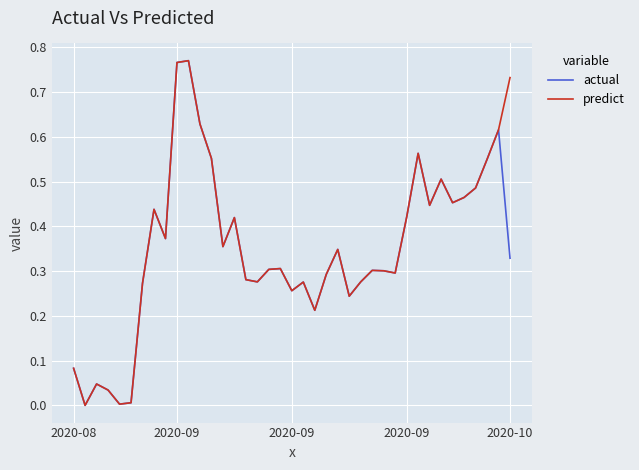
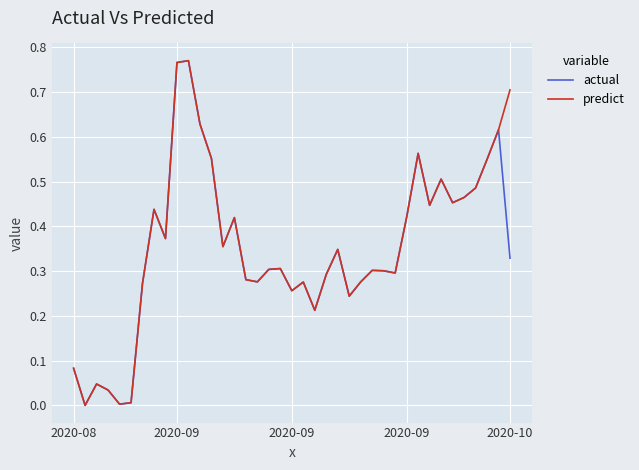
  {
    "actual": {
      "2020-10": 0.33
    },
    "predict": {
-     "2020-10": 0.73
+     "2020-10": 0.70
    }
  }
